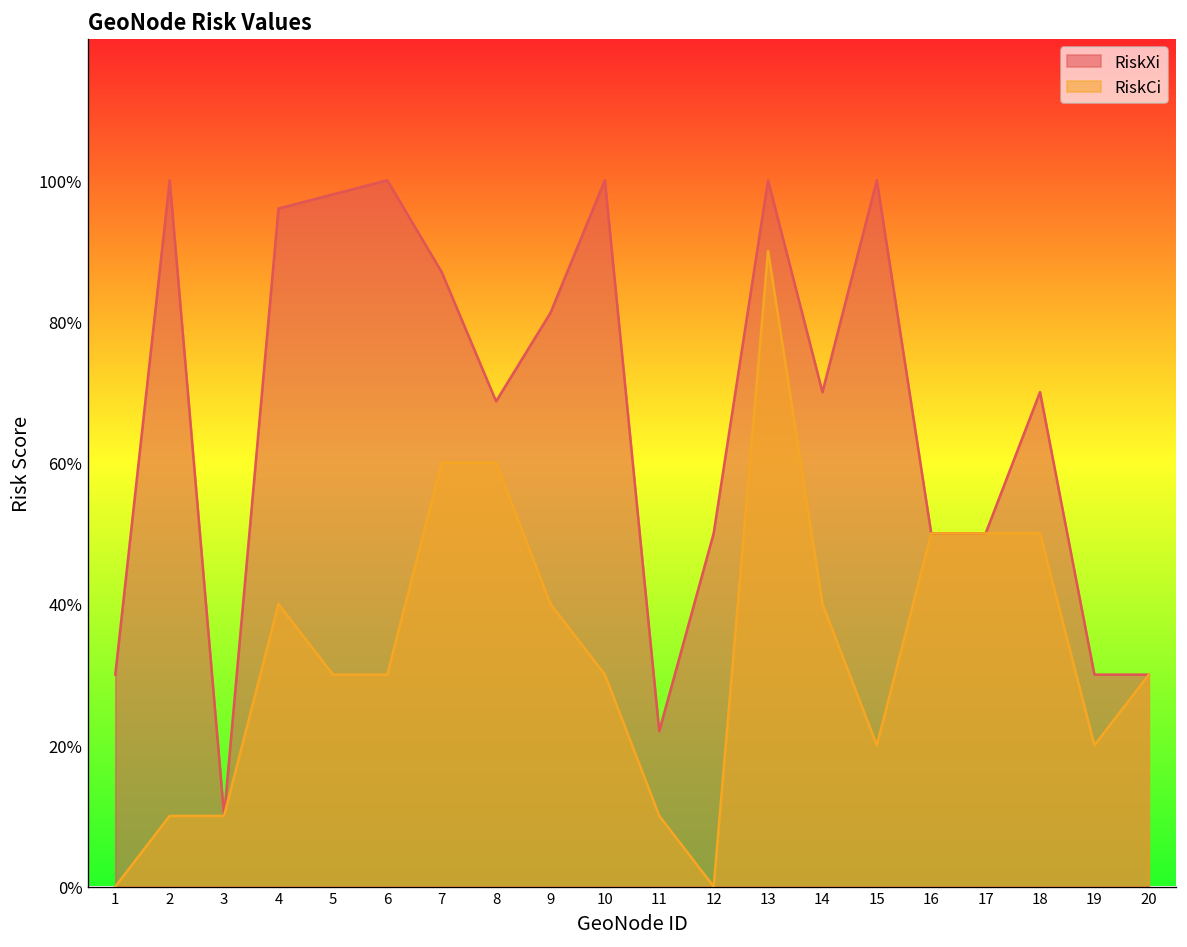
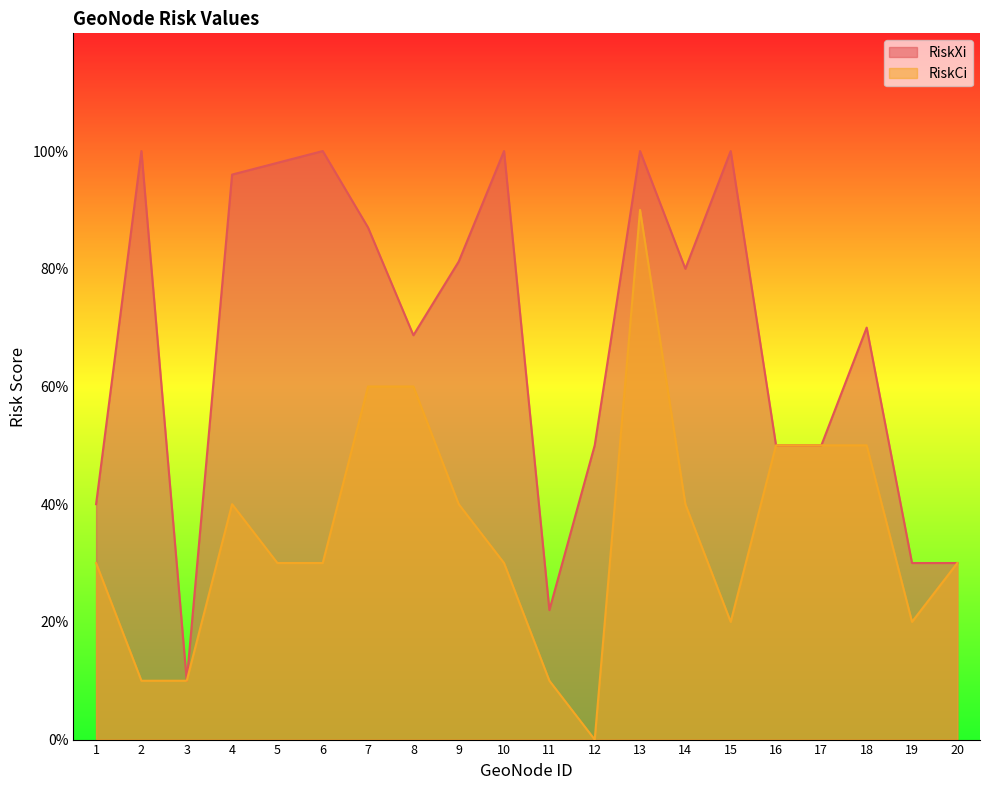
  {
    "RiskXi": {
-     "1": "30%",
+     "1": "40%",
      "2": "100%",
      "4": "96%",
      "5": "98%",
      "6": "100%",
      "7": "87%",
      "8": "69%",
      "9": "81%",
      "10": "100%",
      "11": "22%",
      "12": "50%",
      "13": "100%",
-     "14": "70%",
+     "14": "80%",
      "15": "100%",
      "18": "70%",
      "19": "30%"
    },
    "RiskCi": {
-     "1": "0%",
+     "1": "30%",
      "2": "10%",
      "4": "40%",
      "5": "30%",
      "6": "30%",
      "7": "60%",
      "8": "60%",
      "9": "40%",
      "10": "30%",
      "11": "10%",
      "12": "0%",
      "13": "90%",
      "14": "40%",
      "15": "20%",
      "18": "50%",
      "19": "20%"
    }
  }
